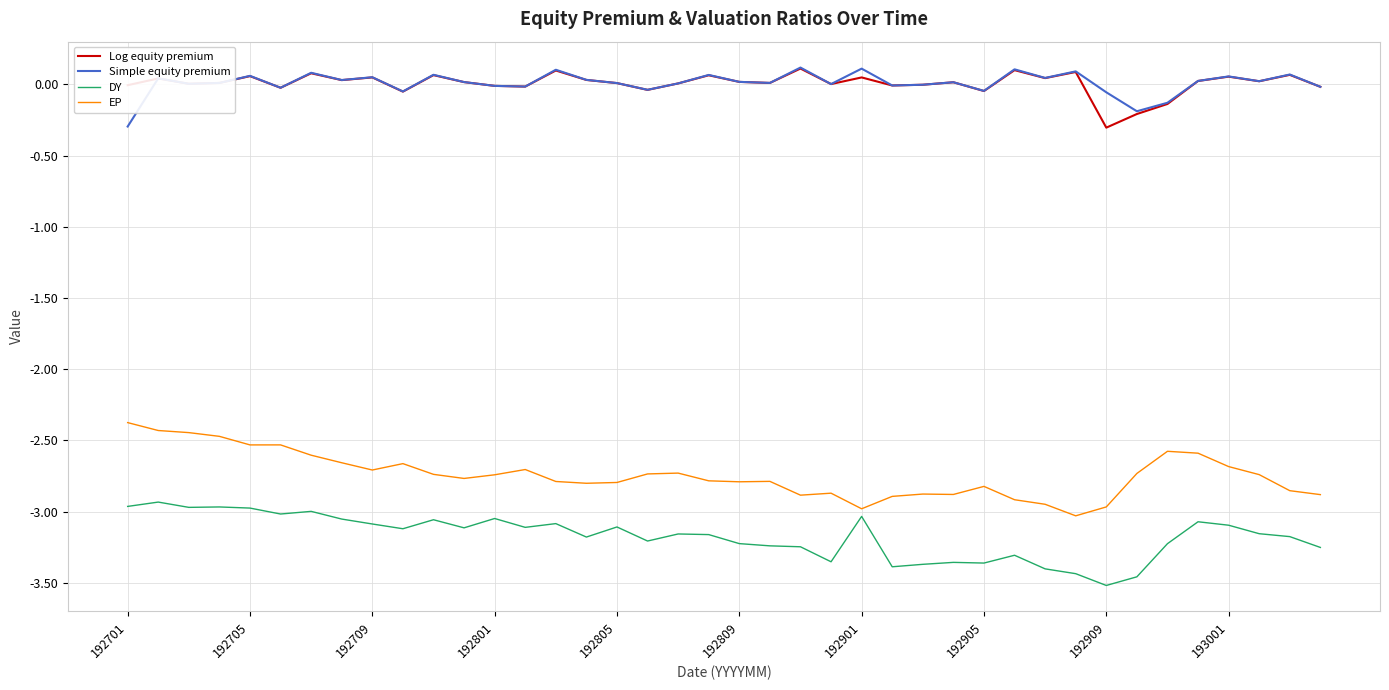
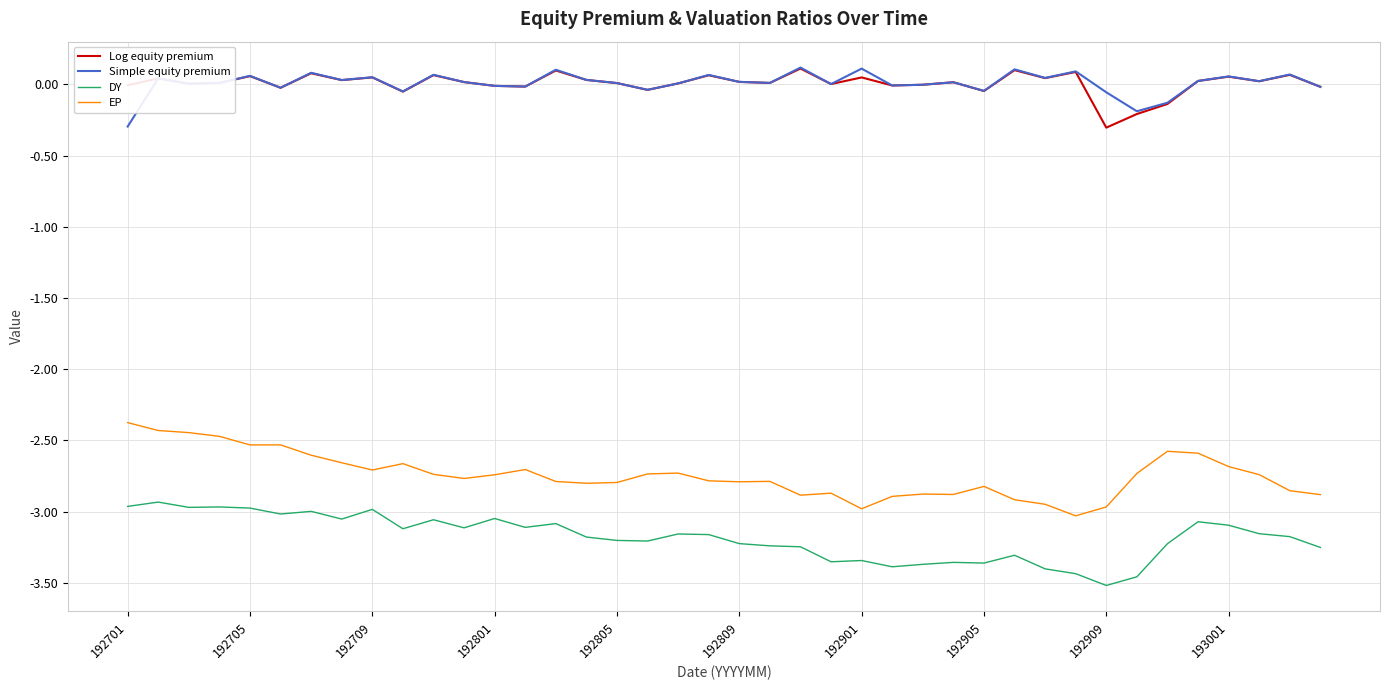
  {
    "Log equity premium": {
      "192901": 0.05,
      "192909": -0.30
    },
    "Simple equity premium": {
      "192701": -0.30,
      "192901": 0.11,
      "192909": -0.06
    },
    "DY": {
      "192701": -2.96,
      "192705": -2.98,
-     "192709": -3.09,
+     "192709": -2.98,
      "192801": -3.05,
-     "192805": -3.11,
+     "192805": -3.20,
      "192809": -3.22,
-     "192901": -3.03,
+     "192901": -3.34,
      "192905": -3.36,
      "192909": -3.52,
      "193001": -3.10
    },
    "EP": {
      "192701": -2.37,
      "192705": -2.53,
      "192709": -2.71,
      "192801": -2.74,
      "192805": -2.80,
      "192809": -2.79,
      "192901": -2.98,
      "192905": -2.82,
      "192909": -2.97,
      "193001": -2.68
    }
  }
